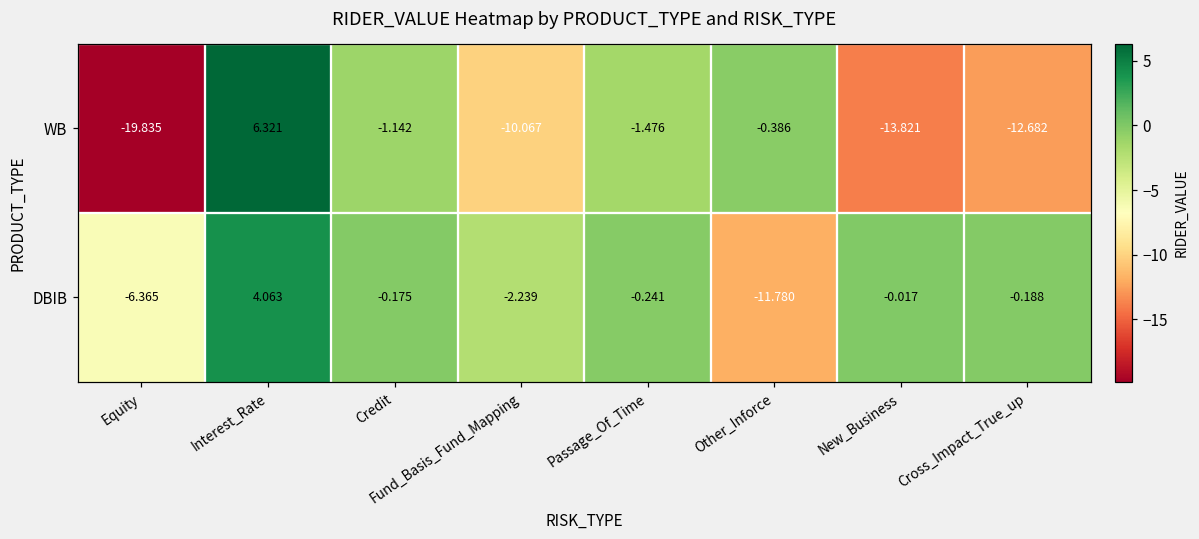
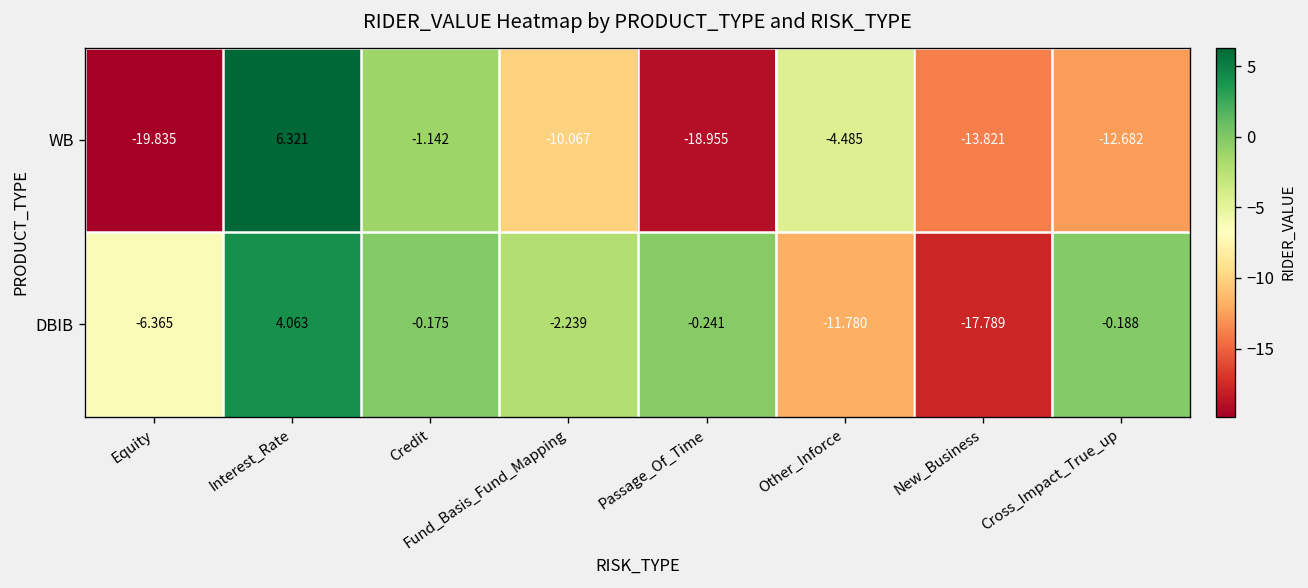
  {
    "WB": {
      "Equity": -19.835,
      "Interest_Rate": 6.321,
      "Credit": -1.142,
      "Fund_Basis_Fund_Mapping": -10.067,
-     "Passage_Of_Time": -1.476,
-     "Other_Inforce": -0.386,
+     "Passage_Of_Time": -18.955,
+     "Other_Inforce": -4.485,
      "New_Business": -13.821,
      "Cross_Impact_True_up": -12.682
    },
    "DBIB": {
      "Equity": -6.365,
      "Interest_Rate": 4.063,
      "Credit": -0.175,
      "Fund_Basis_Fund_Mapping": -2.239,
      "Passage_Of_Time": -0.241,
      "Other_Inforce": -11.780,
-     "New_Business": -0.017,
+     "New_Business": -17.789,
      "Cross_Impact_True_up": -0.188
    }
  }
